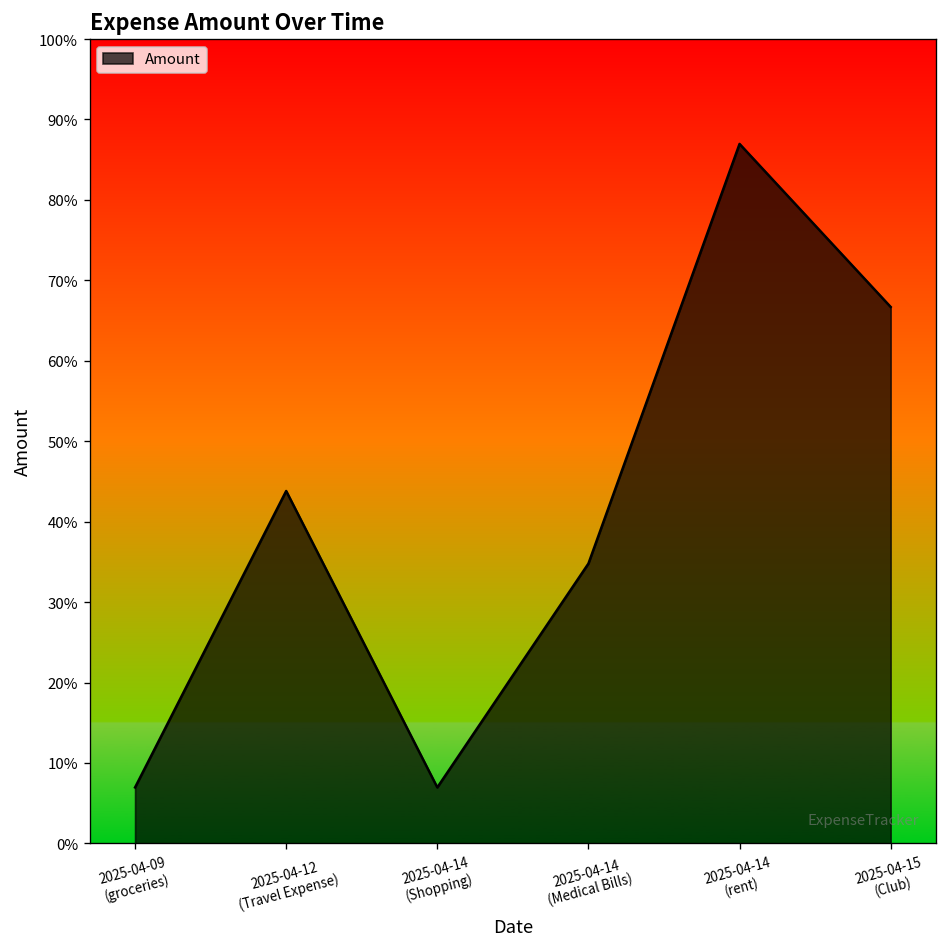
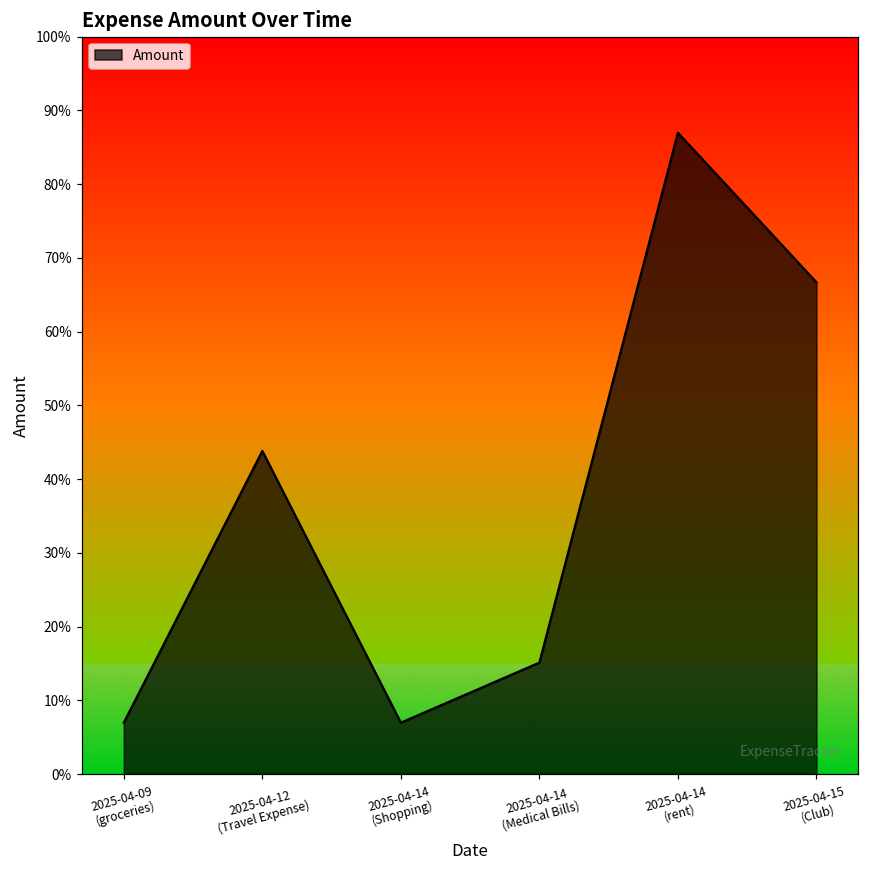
  {
    "2025-04-09 (groceries)": "7%",
    "2025-04-12 (Travel Expense)": "44%",
    "2025-04-14 (Shopping)": "7%",
-   "2025-04-14 (Medical Bills)": "35%",
+   "2025-04-14 (Medical Bills)": "15%",
    "2025-04-14 (rent)": "87%",
    "2025-04-15 (Club)": "67%"
  }
